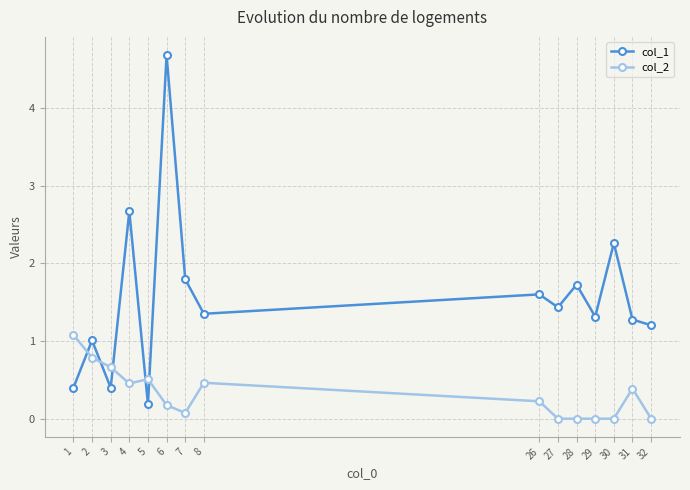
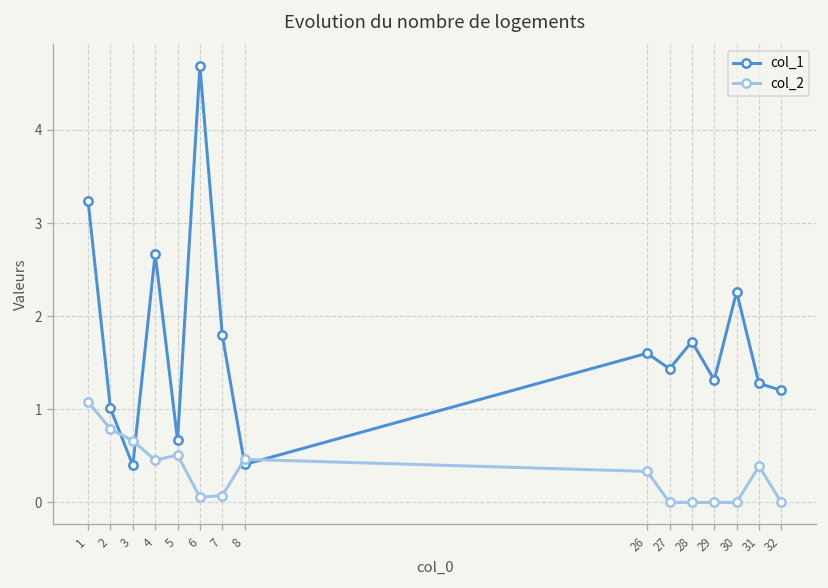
  {
    "col_1": {
-     "1": 0.4,
+     "1": 3.2,
      "2": 1.0,
      "3": 0.4,
      "4": 2.7,
-     "5": 0.2,
+     "5": 0.7,
      "6": 4.7,
      "7": 1.8,
-     "8": 1.4,
+     "8": 0.4,
      "26": 1.6,
      "27": 1.4,
      "28": 1.7,
      "29": 1.3,
      "30": 2.3,
      "31": 1.3,
      "32": 1.2
    },
    "col_2": {
      "1": 1.1,
      "2": 0.8,
      "3": 0.7,
      "4": 0.5,
      "5": 0.5,
-     "6": 0.2,
+     "6": 0.1,
      "7": 0.1,
      "8": 0.5,
-     "26": 0.2,
+     "26": 0.3,
      "27": 0.0,
      "28": 0.0,
      "29": 0.0,
      "30": 0.0,
      "31": 0.4,
      "32": 0.0
    }
  }
